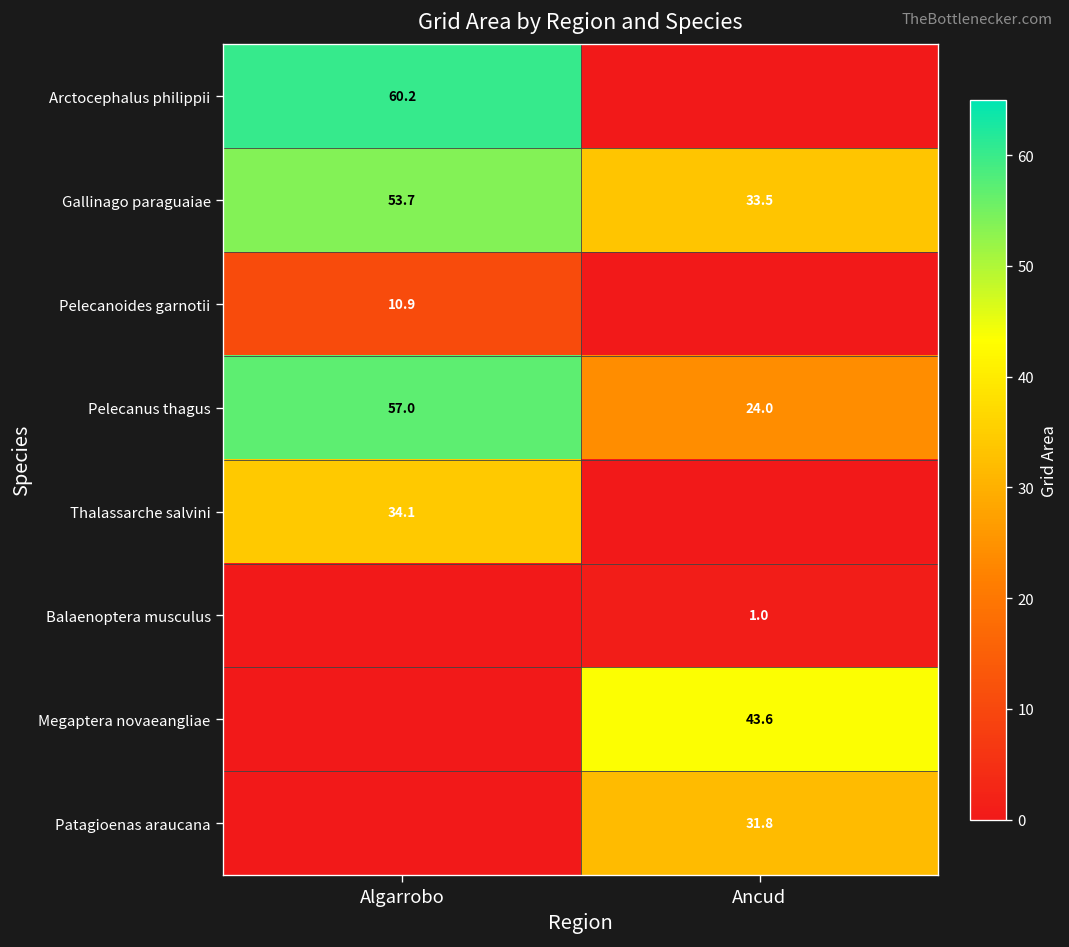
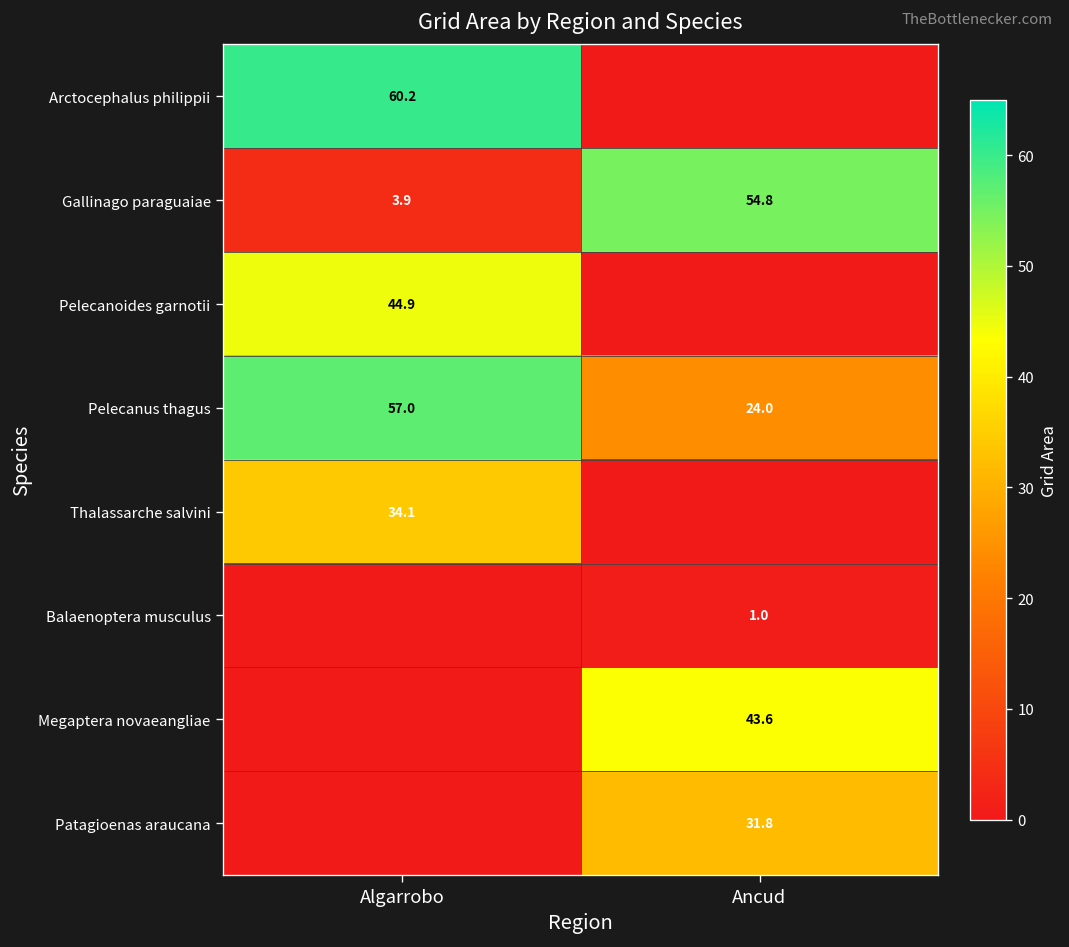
  {
    "Arctocephalus philippii": {
      "Algarrobo": 60.2
    },
    "Gallinago paraguaiae": {
-     "Algarrobo": 53.7,
-     "Ancud": 33.5
+     "Algarrobo": 3.9,
+     "Ancud": 54.8
    },
    "Pelecanoides garnotii": {
-     "Algarrobo": 10.9
+     "Algarrobo": 44.9
    },
    "Pelecanus thagus": {
      "Algarrobo": 57.0,
      "Ancud": 24.0
    },
    "Thalassarche salvini": {
      "Algarrobo": 34.1
    },
    "Balaenoptera musculus": {
      "Ancud": 1.0
    },
    "Megaptera novaeangliae": {
      "Ancud": 43.6
    },
    "Patagioenas araucana": {
      "Ancud": 31.8
    }
  }
